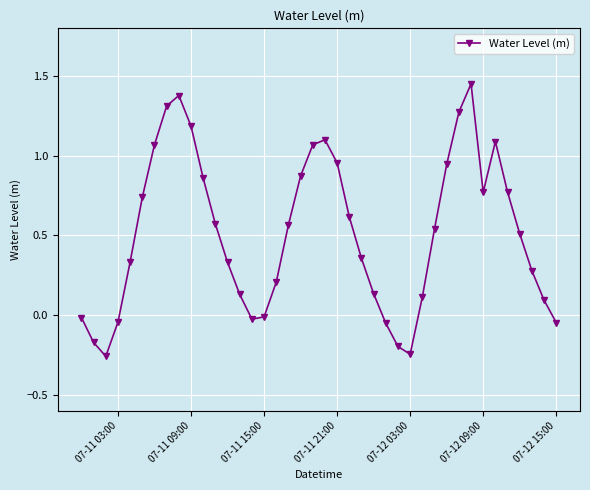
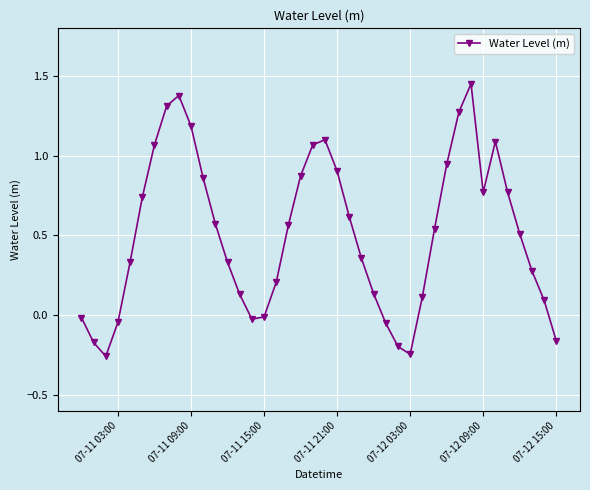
  {
    "07-11 03:00": -0.04,
    "07-11 09:00": 1.19,
    "07-11 15:00": -0.01,
-   "07-11 21:00": 0.96,
+   "07-11 21:00": 0.90,
    "07-12 03:00": -0.25,
    "07-12 09:00": 0.77,
-   "07-12 15:00": -0.05
+   "07-12 15:00": -0.16
  }
